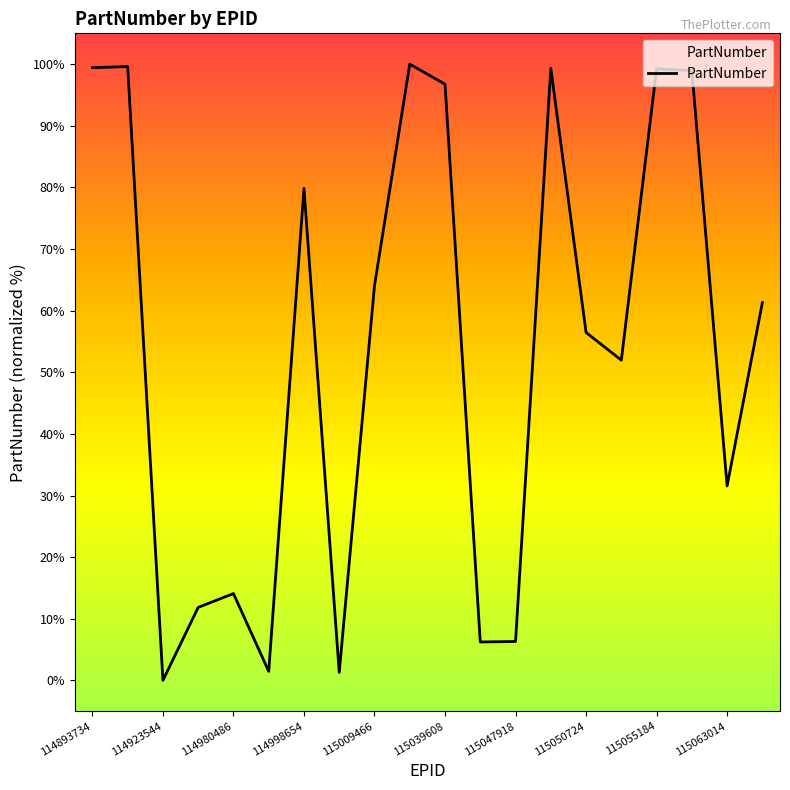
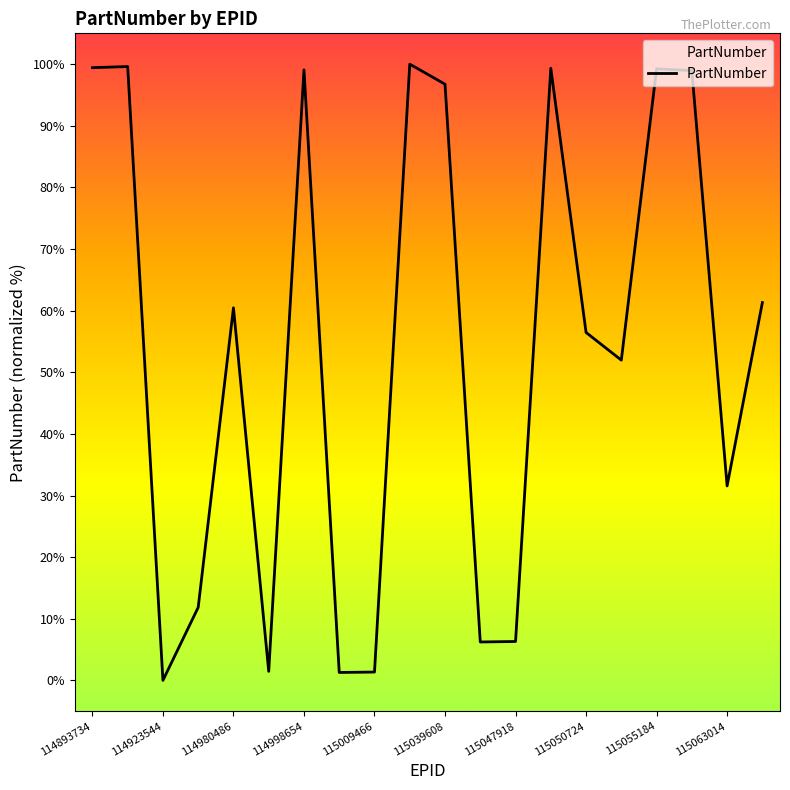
  {
    "114893734": "99%",
    "114923544": "0%",
-   "114980486": "14%",
-   "114998654": "80%",
-   "115009466": "64%",
+   "114980486": "60%",
+   "114998654": "99%",
+   "115009466": "1%",
    "115039608": "97%",
    "115047918": "6%",
    "115050724": "56%",
    "115063014": "32%"
  }
